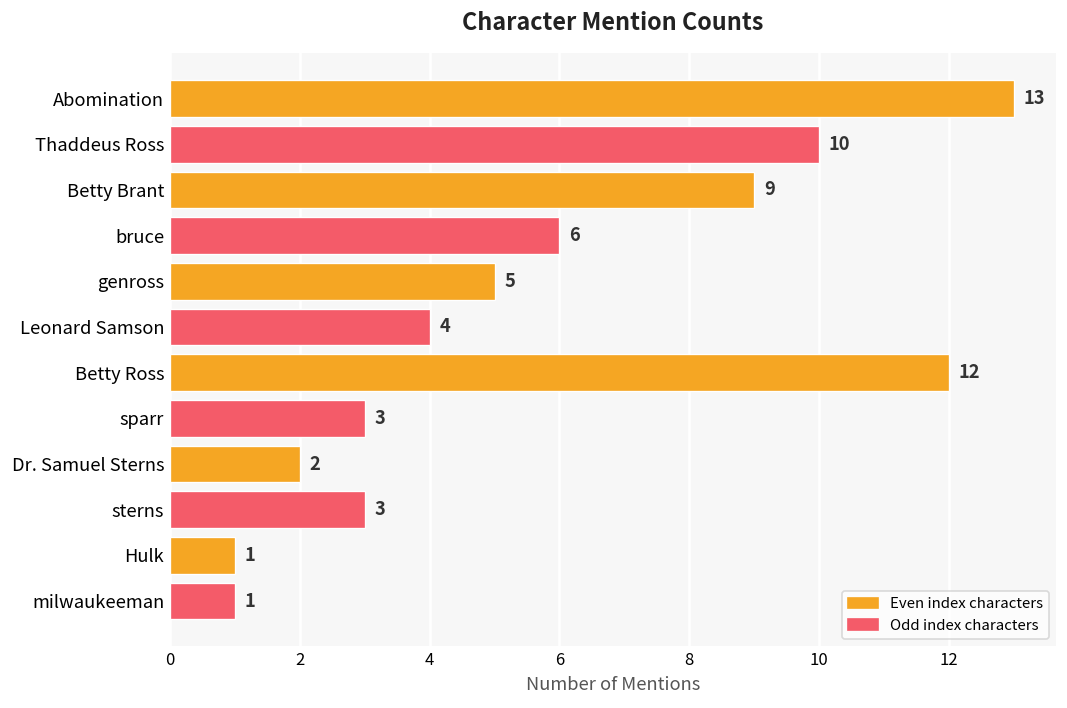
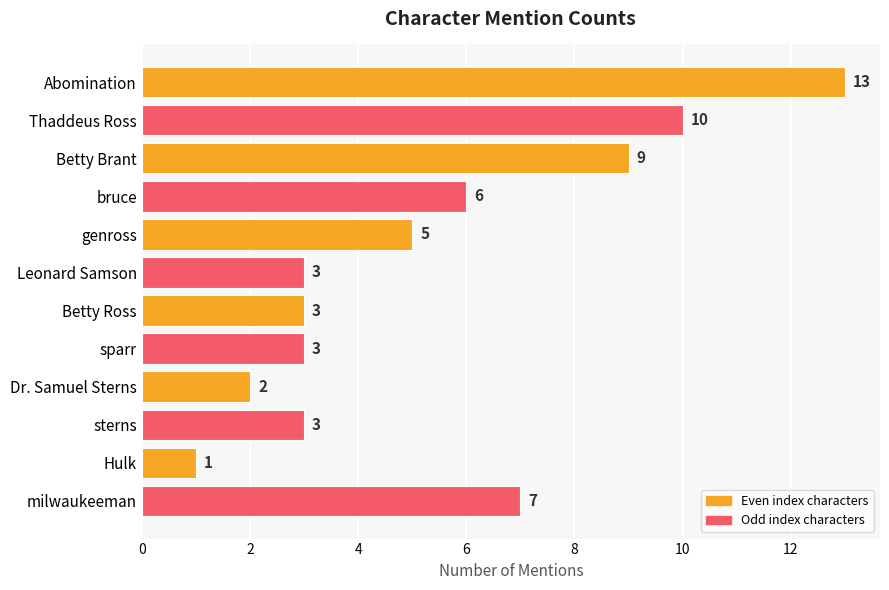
  {
    "Abomination": 13,
    "Thaddeus Ross": 10,
    "Betty Brant": 9,
    "bruce": 6,
    "genross": 5,
-   "Leonard Samson": 4,
-   "Betty Ross": 12,
+   "Leonard Samson": 3,
+   "Betty Ross": 3,
    "sparr": 3,
    "Dr. Samuel Sterns": 2,
    "sterns": 3,
    "Hulk": 1,
-   "milwaukeeman": 1
+   "milwaukeeman": 7
  }
